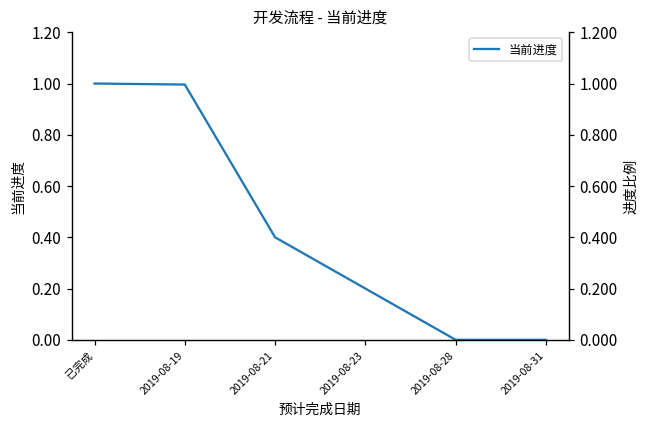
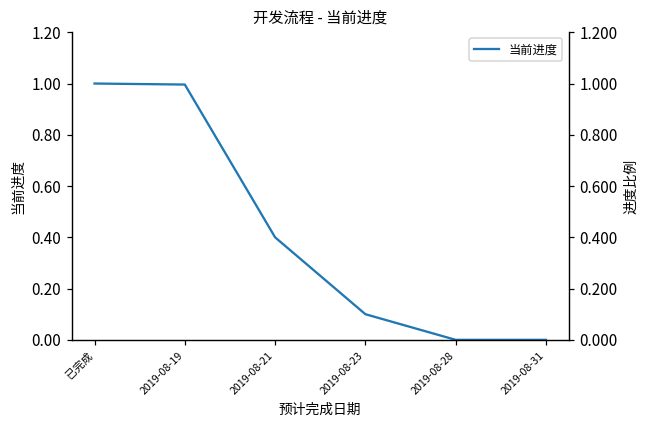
  {
    "已完成": 1.0,
    "2019-08-19": 1.0,
    "2019-08-21": 0.4,
-   "2019-08-23": 0.2,
+   "2019-08-23": 0.1,
    "2019-08-28": 0.0,
    "2019-08-31": 0.0
  }
